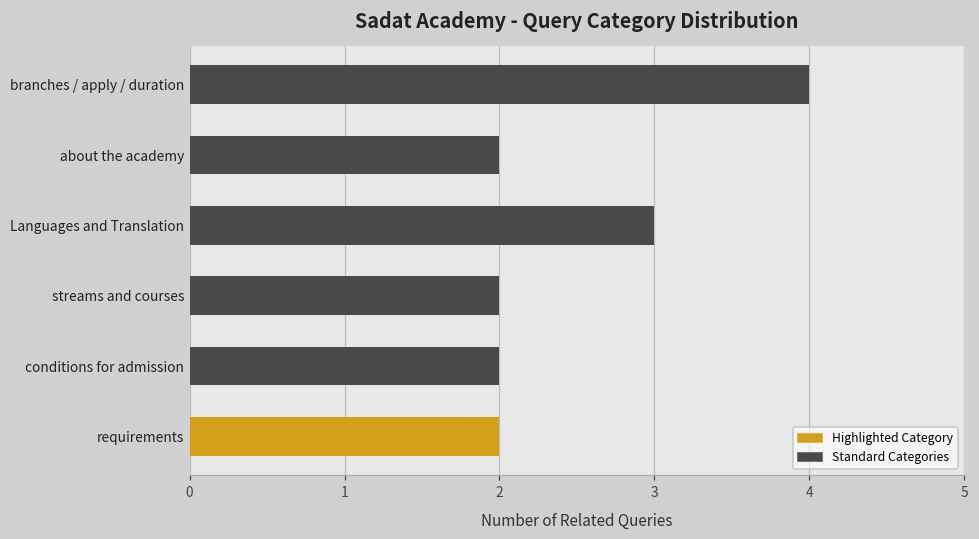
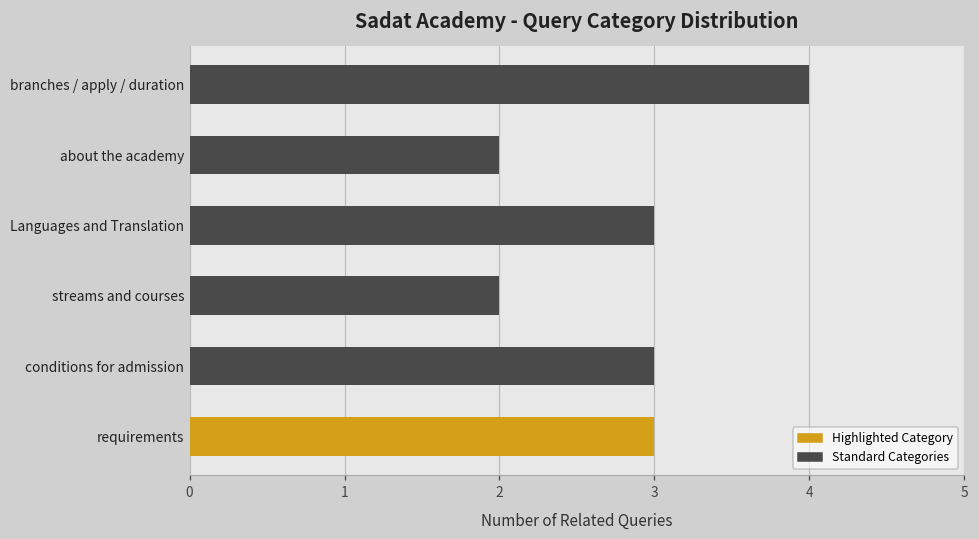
  {
    "branches / apply / duration": 4,
    "about the academy": 2,
    "Languages and Translation": 3,
    "streams and courses": 2,
-   "conditions for admission": 2,
-   "requirements": 2
+   "conditions for admission": 3,
+   "requirements": 3
  }
